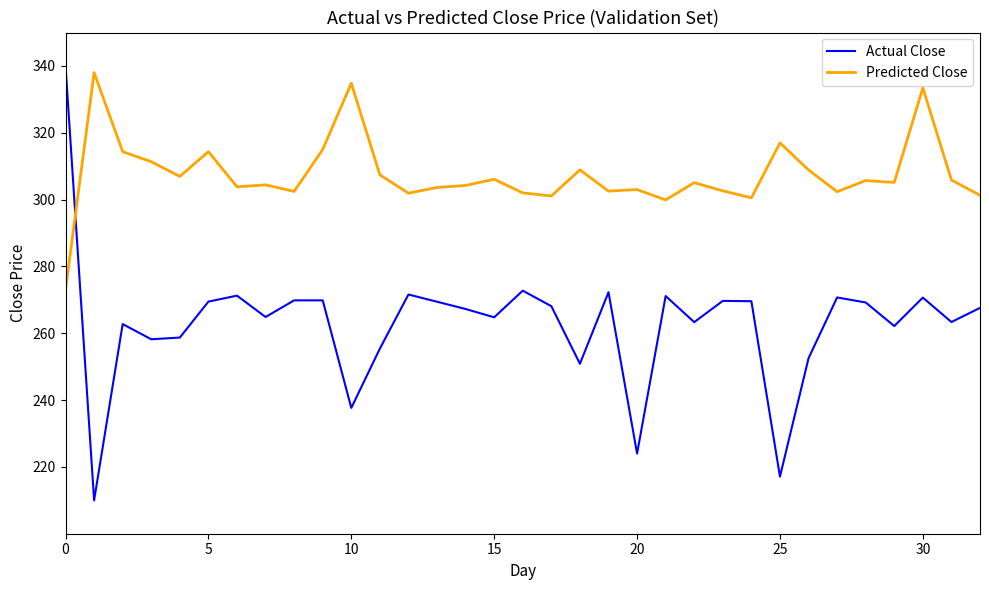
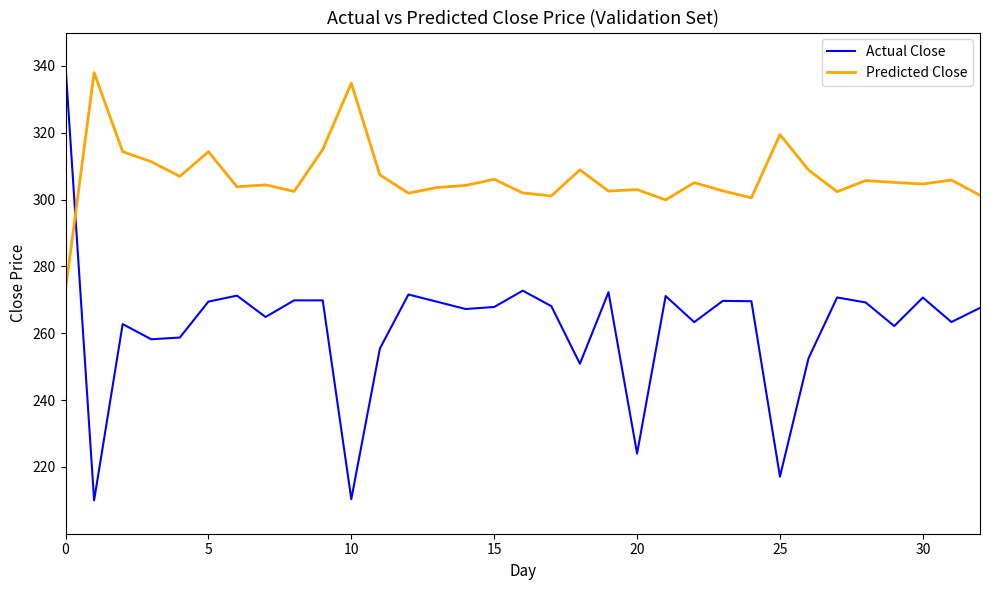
  {
    "Actual Close": {
      "0": 340,
      "5": 269,
-     "10": 238,
-     "15": 265,
+     "10": 210,
+     "15": 268,
      "20": 224,
      "25": 217,
      "30": 271
    },
    "Predicted Close": {
      "0": 273,
      "5": 314,
      "10": 335,
      "15": 306,
      "20": 303,
-     "25": 317,
-     "30": 333
+     "25": 319,
+     "30": 305
    }
  }
